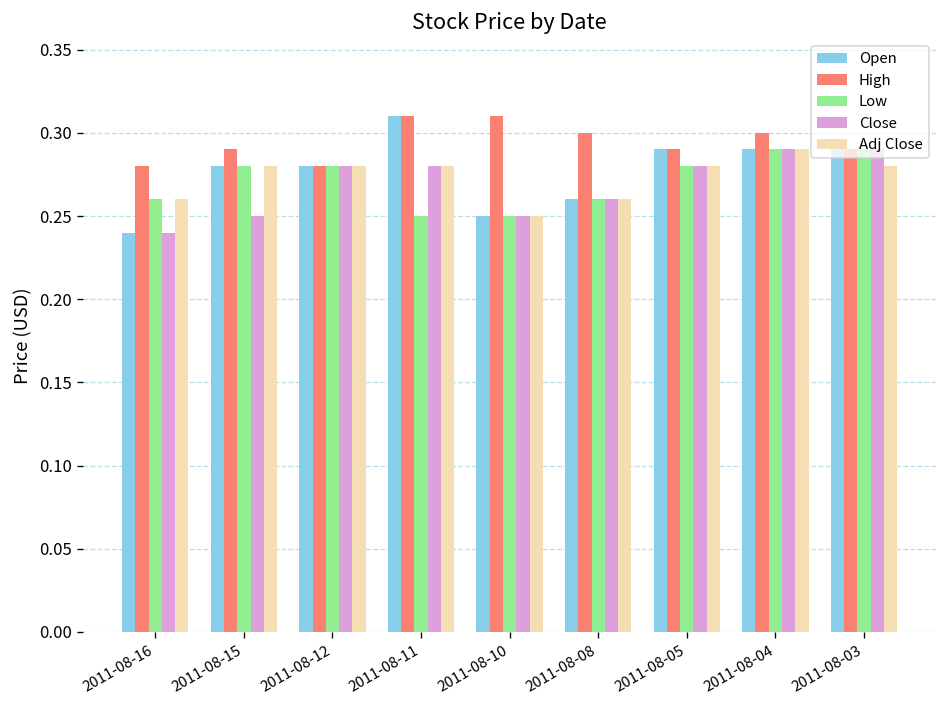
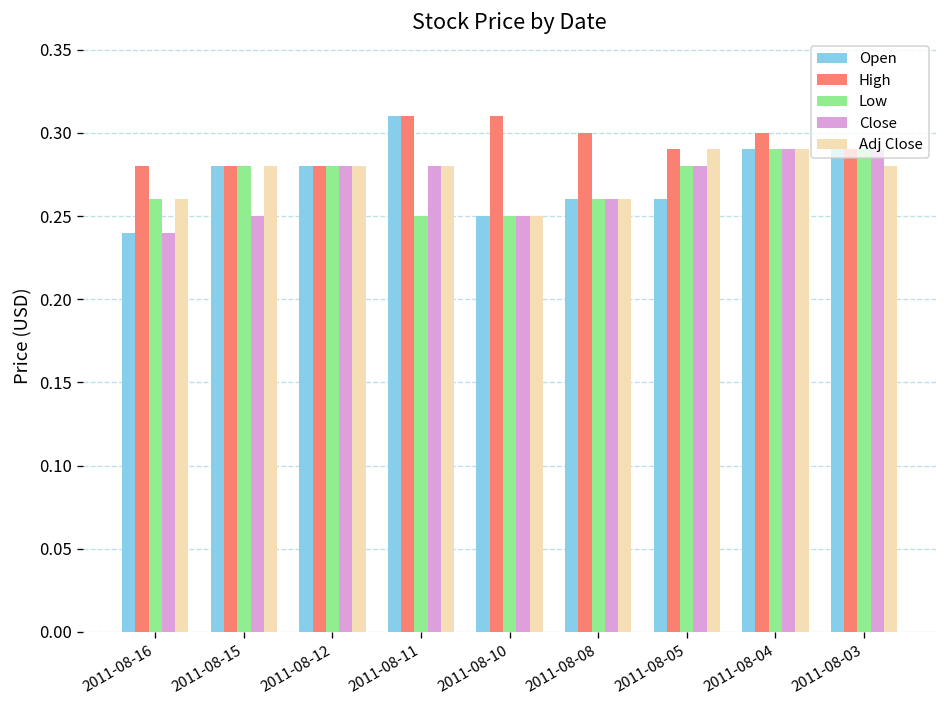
  {
    "Open": {
      "2011-08-16": 0.24,
      "2011-08-15": 0.28,
      "2011-08-12": 0.28,
      "2011-08-11": 0.31,
      "2011-08-10": 0.25,
      "2011-08-08": 0.26,
-     "2011-08-05": 0.29,
+     "2011-08-05": 0.26,
      "2011-08-04": 0.29
    },
    "High": {
      "2011-08-16": 0.28,
-     "2011-08-15": 0.29,
+     "2011-08-15": 0.28,
      "2011-08-12": 0.28,
      "2011-08-11": 0.31,
      "2011-08-10": 0.31,
      "2011-08-08": 0.30,
      "2011-08-05": 0.29,
      "2011-08-04": 0.30
    },
    "Low": {
      "2011-08-16": 0.26,
      "2011-08-15": 0.28,
      "2011-08-12": 0.28,
      "2011-08-11": 0.25,
      "2011-08-10": 0.25,
      "2011-08-08": 0.26,
      "2011-08-05": 0.28,
      "2011-08-04": 0.29
    },
    "Close": {
      "2011-08-16": 0.24,
      "2011-08-15": 0.25,
      "2011-08-12": 0.28,
      "2011-08-11": 0.28,
      "2011-08-10": 0.25,
      "2011-08-08": 0.26,
      "2011-08-05": 0.28,
      "2011-08-04": 0.29
    },
    "Adj Close": {
      "2011-08-16": 0.26,
      "2011-08-15": 0.28,
      "2011-08-12": 0.28,
      "2011-08-11": 0.28,
      "2011-08-10": 0.25,
      "2011-08-08": 0.26,
-     "2011-08-05": 0.28,
+     "2011-08-05": 0.29,
      "2011-08-04": 0.29
    }
  }
